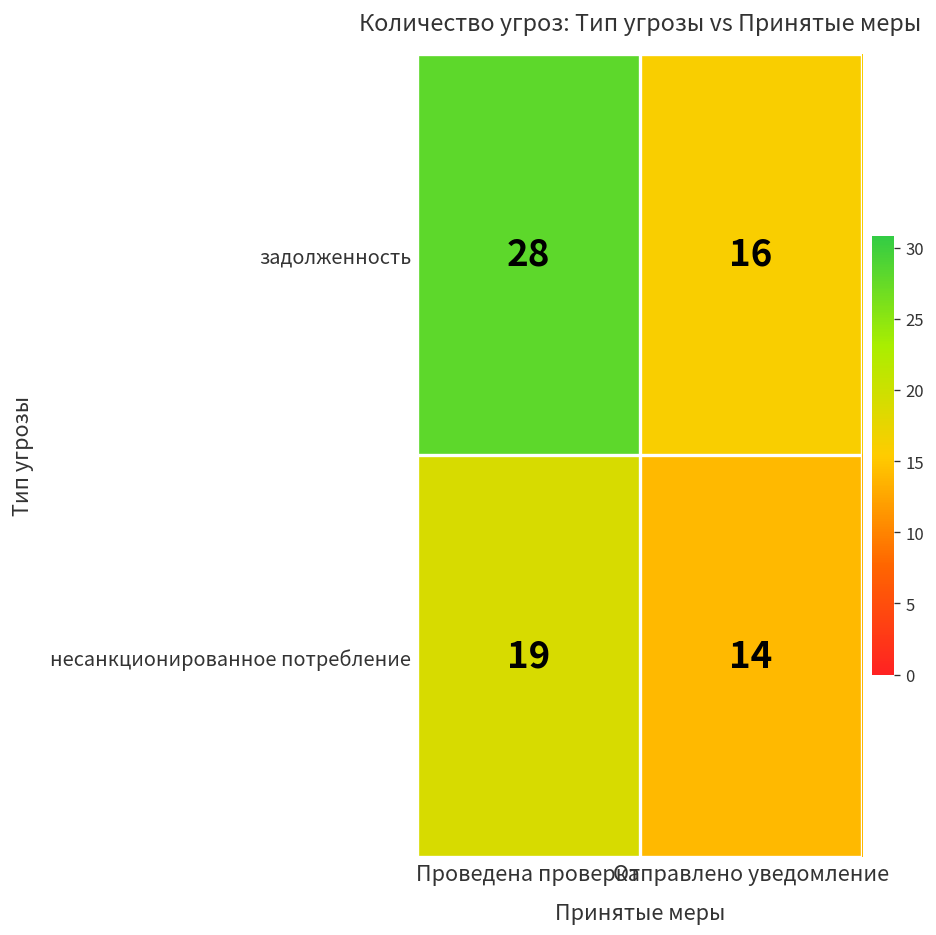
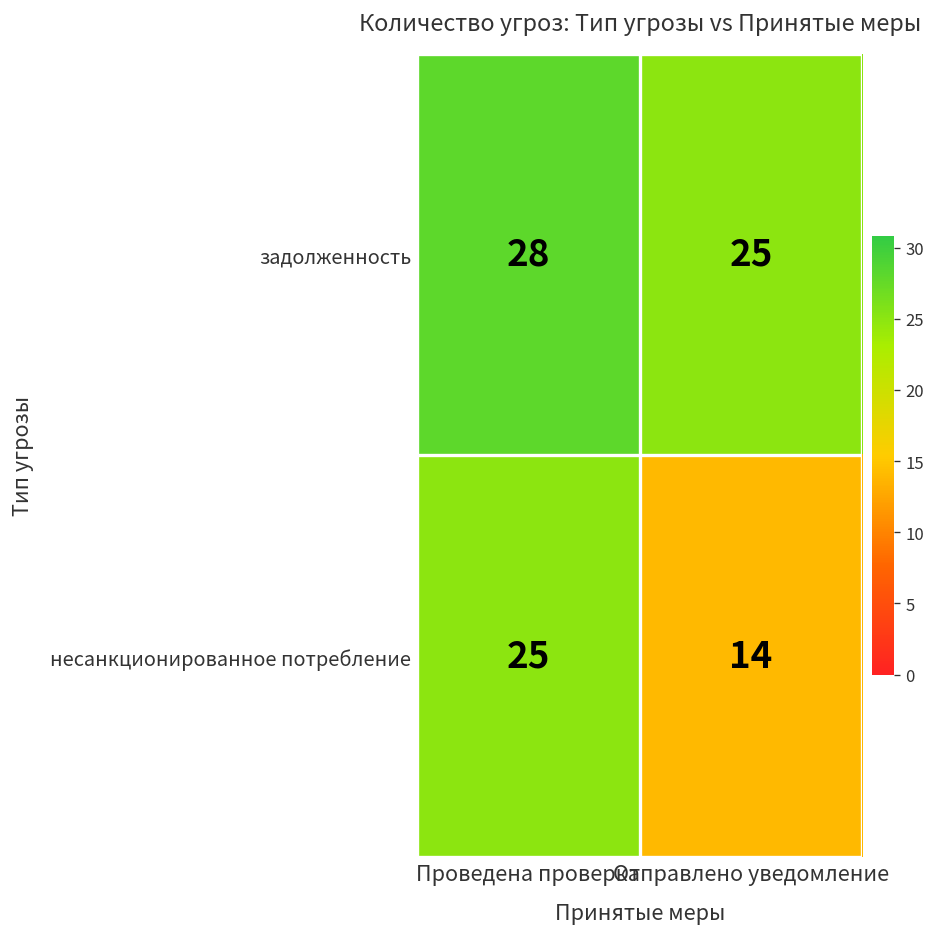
  {
    "задолженность": {
      "Проведена проверка": 28,
-     "Отправлено уведомление": 16
+     "Отправлено уведомление": 25
    },
    "несанкционированное потребление": {
-     "Проведена проверка": 19,
+     "Проведена проверка": 25,
      "Отправлено уведомление": 14
    }
  }
